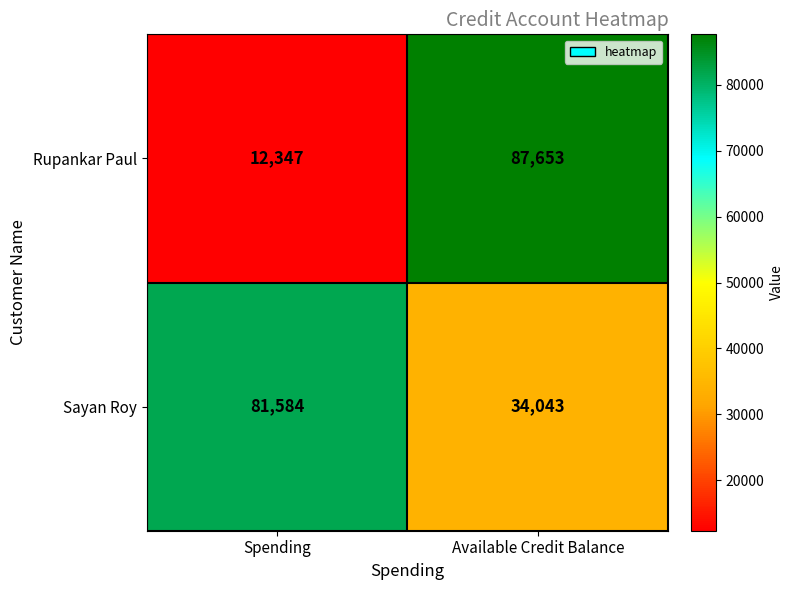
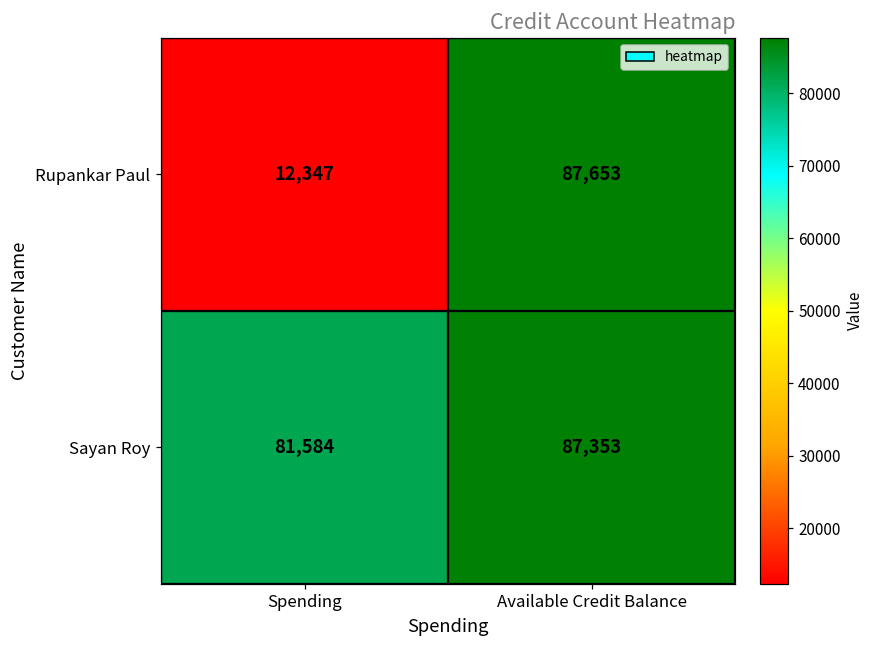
  {
    "Rupankar Paul": {
      "Spending": "12,347",
      "Available Credit Balance": "87,653"
    },
    "Sayan Roy": {
      "Spending": "81,584",
-     "Available Credit Balance": "34,043"
+     "Available Credit Balance": "87,353"
    }
  }
